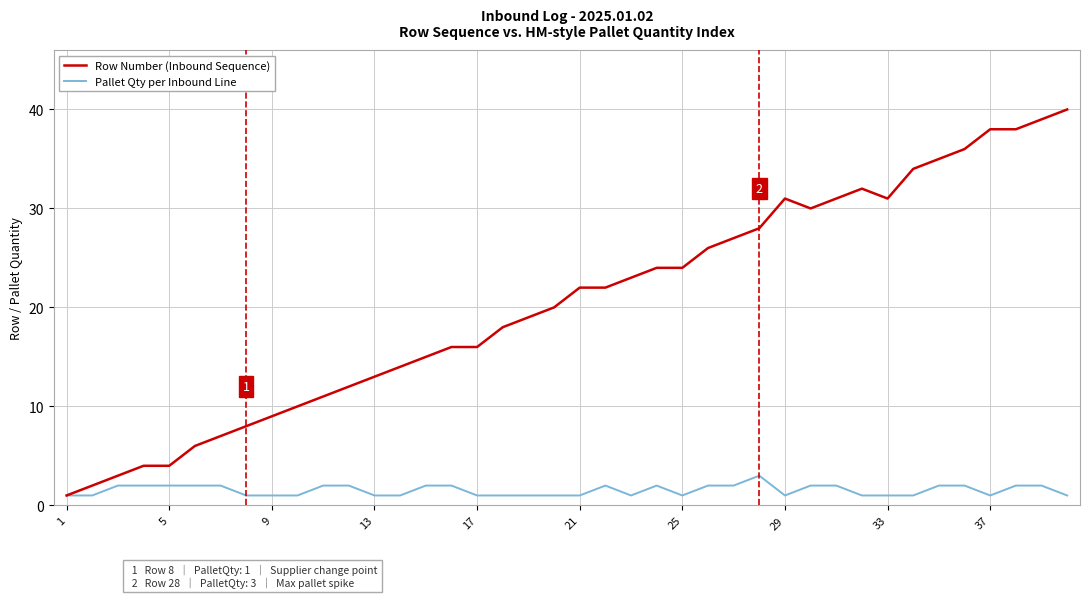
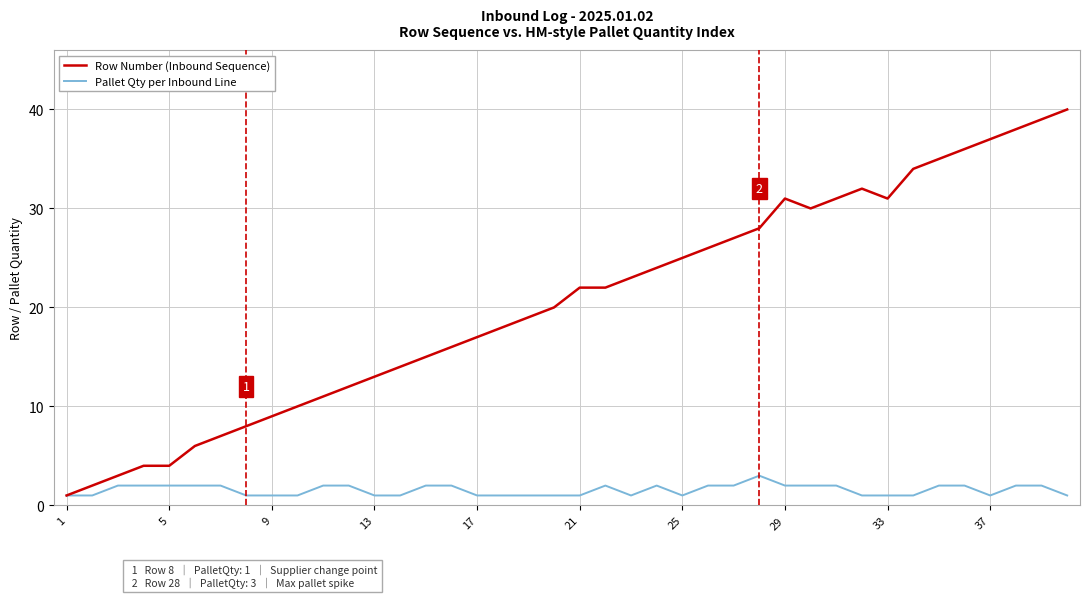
  {
    "Row Number (Inbound Sequence)": {
      "5": 4,
      "9": 9,
      "13": 13,
-     "17": 16,
+     "17": 17,
      "21": 22,
-     "25": 24,
+     "25": 25,
      "33": 31,
-     "37": 38
+     "37": 37
    },
    "Pallet Qty per Inbound Line": {
      "5": 2,
      "9": 1,
      "13": 1,
      "17": 1,
      "21": 1,
      "25": 1,
-     "29": 1,
+     "29": 2,
      "33": 1,
      "37": 1
    }
  }
